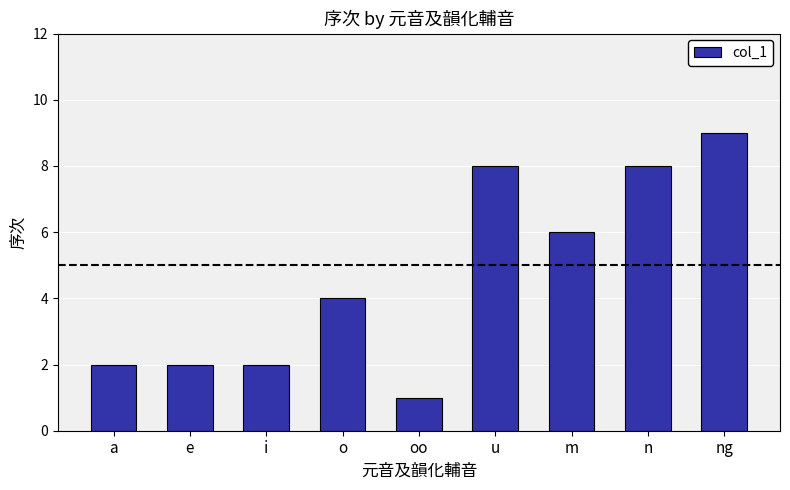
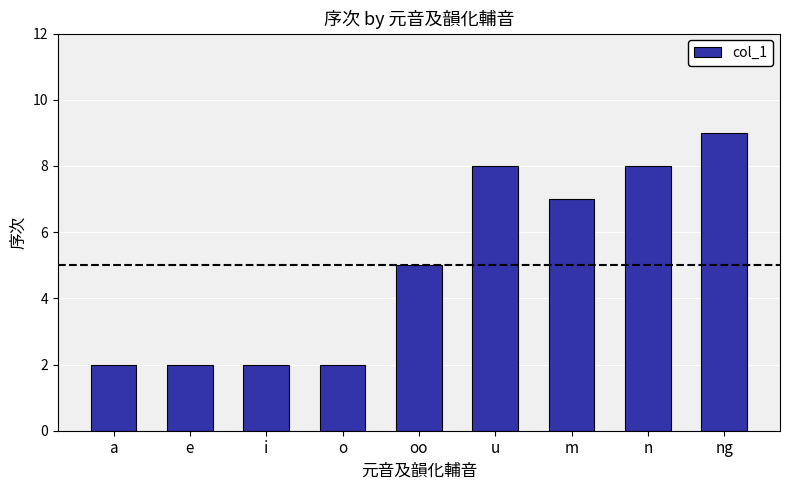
  {
    "a": 2,
    "e": 2,
    "i": 2,
-   "o": 4,
-   "oo": 1,
+   "o": 2,
+   "oo": 5,
    "u": 8,
-   "m": 6,
+   "m": 7,
    "n": 8,
    "ng": 9
  }
